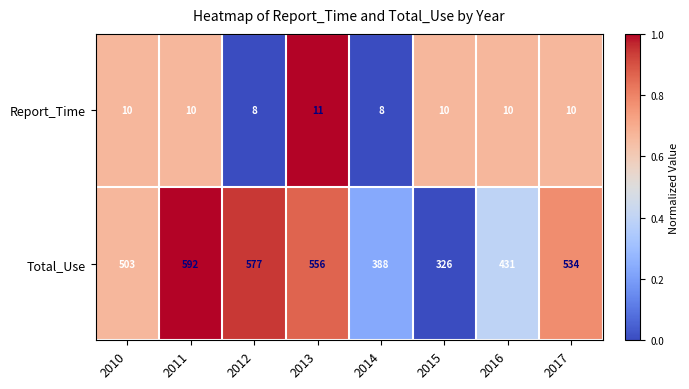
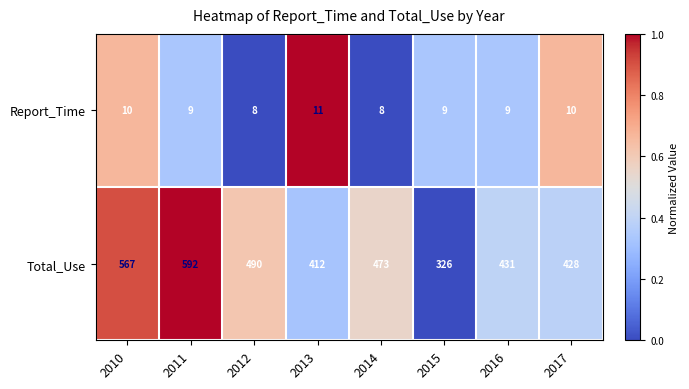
  {
    "Report_Time": {
      "2010": 10,
-     "2011": 10,
+     "2011": 9,
      "2012": 8,
      "2013": 11,
      "2014": 8,
-     "2015": 10,
-     "2016": 10,
+     "2015": 9,
+     "2016": 9,
      "2017": 10
    },
    "Total_Use": {
-     "2010": 503,
+     "2010": 567,
      "2011": 592,
-     "2012": 577,
-     "2013": 556,
-     "2014": 388,
+     "2012": 490,
+     "2013": 412,
+     "2014": 473,
      "2015": 326,
      "2016": 431,
-     "2017": 534
+     "2017": 428
    }
  }
